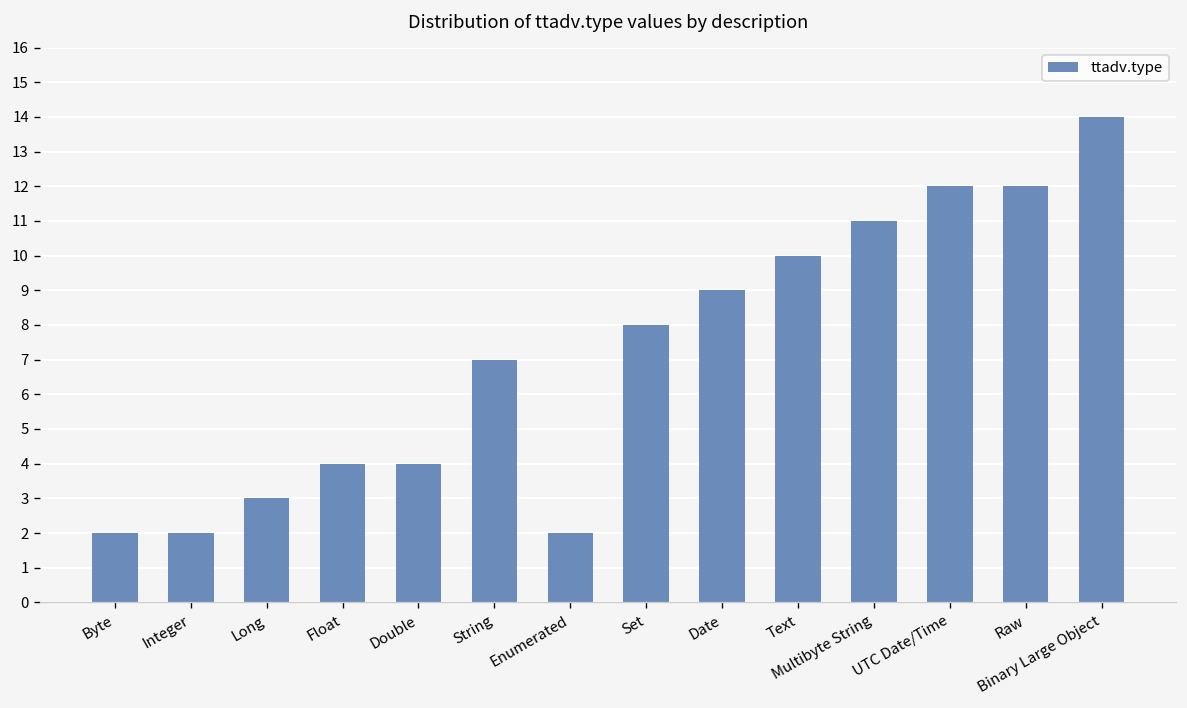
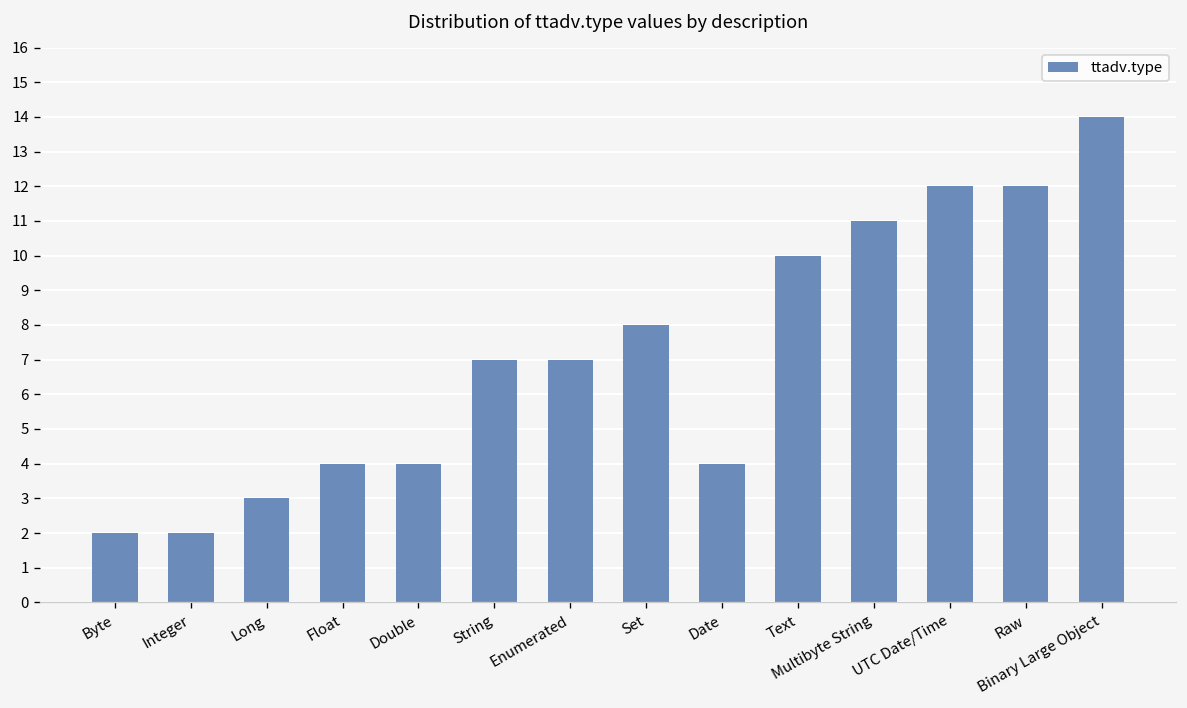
  {
    "Byte": 2,
    "Integer": 2,
    "Long": 3,
    "Float": 4,
    "Double": 4,
    "String": 7,
-   "Enumerated": 2,
+   "Enumerated": 7,
    "Set": 8,
-   "Date": 9,
+   "Date": 4,
    "Text": 10,
    "Multibyte String": 11,
    "UTC Date/Time": 12,
    "Raw": 12,
    "Binary Large Object": 14
  }
